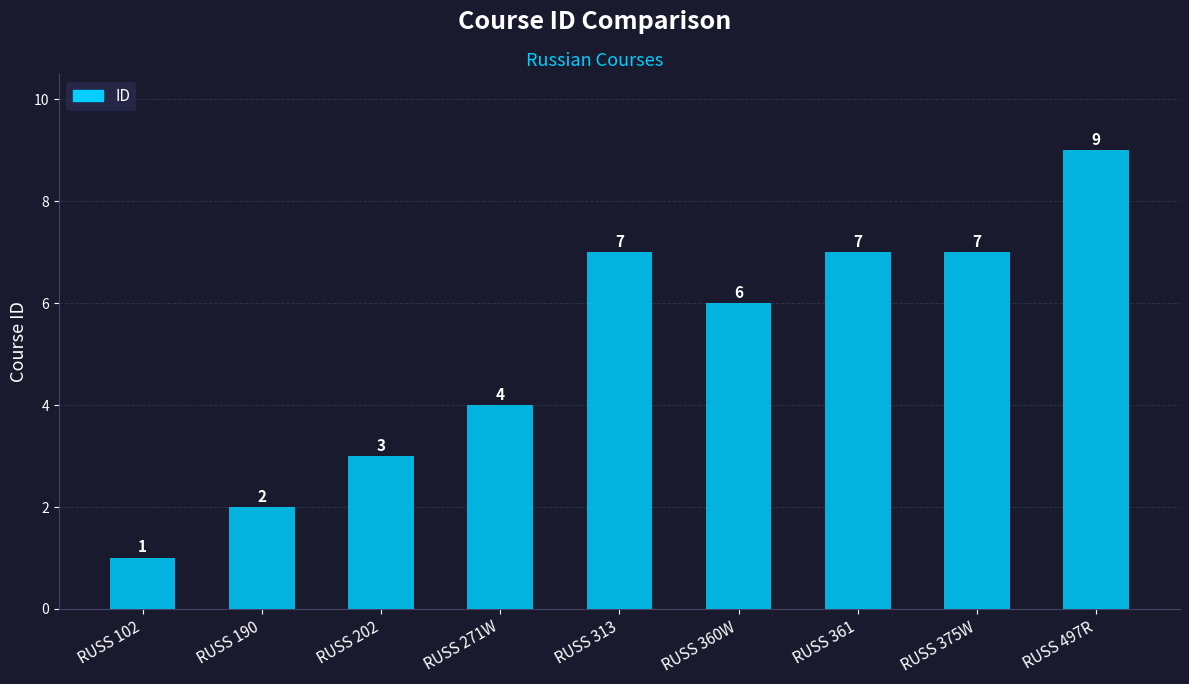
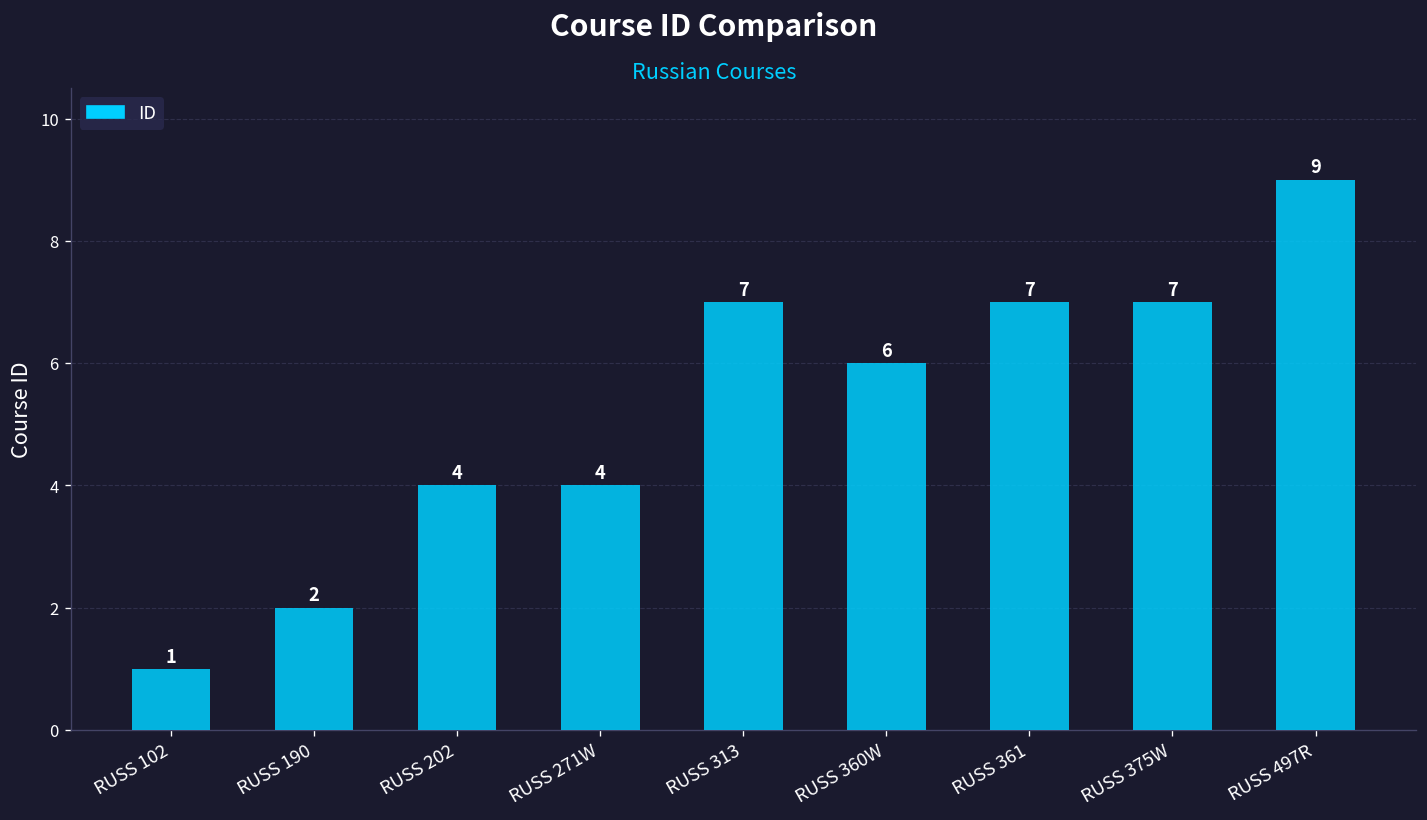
  {
    "RUSS 102": 1,
    "RUSS 190": 2,
-   "RUSS 202": 3,
+   "RUSS 202": 4,
    "RUSS 271W": 4,
    "RUSS 313": 7,
    "RUSS 360W": 6,
    "RUSS 361": 7,
    "RUSS 375W": 7,
    "RUSS 497R": 9
  }
